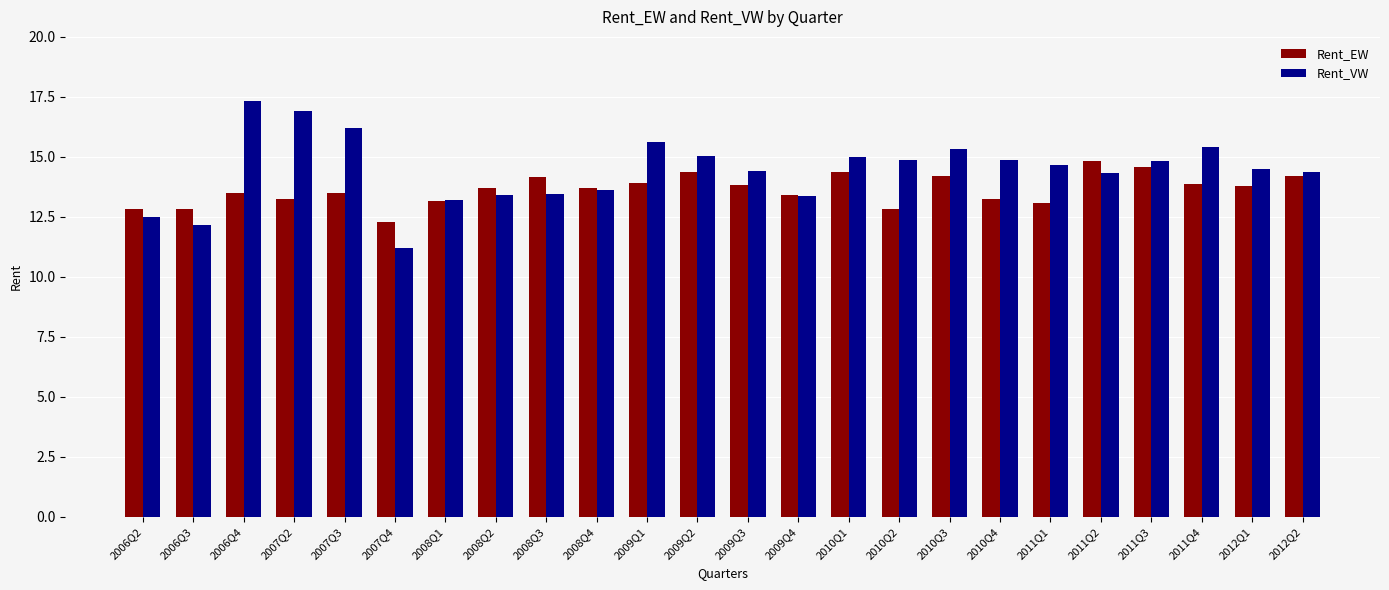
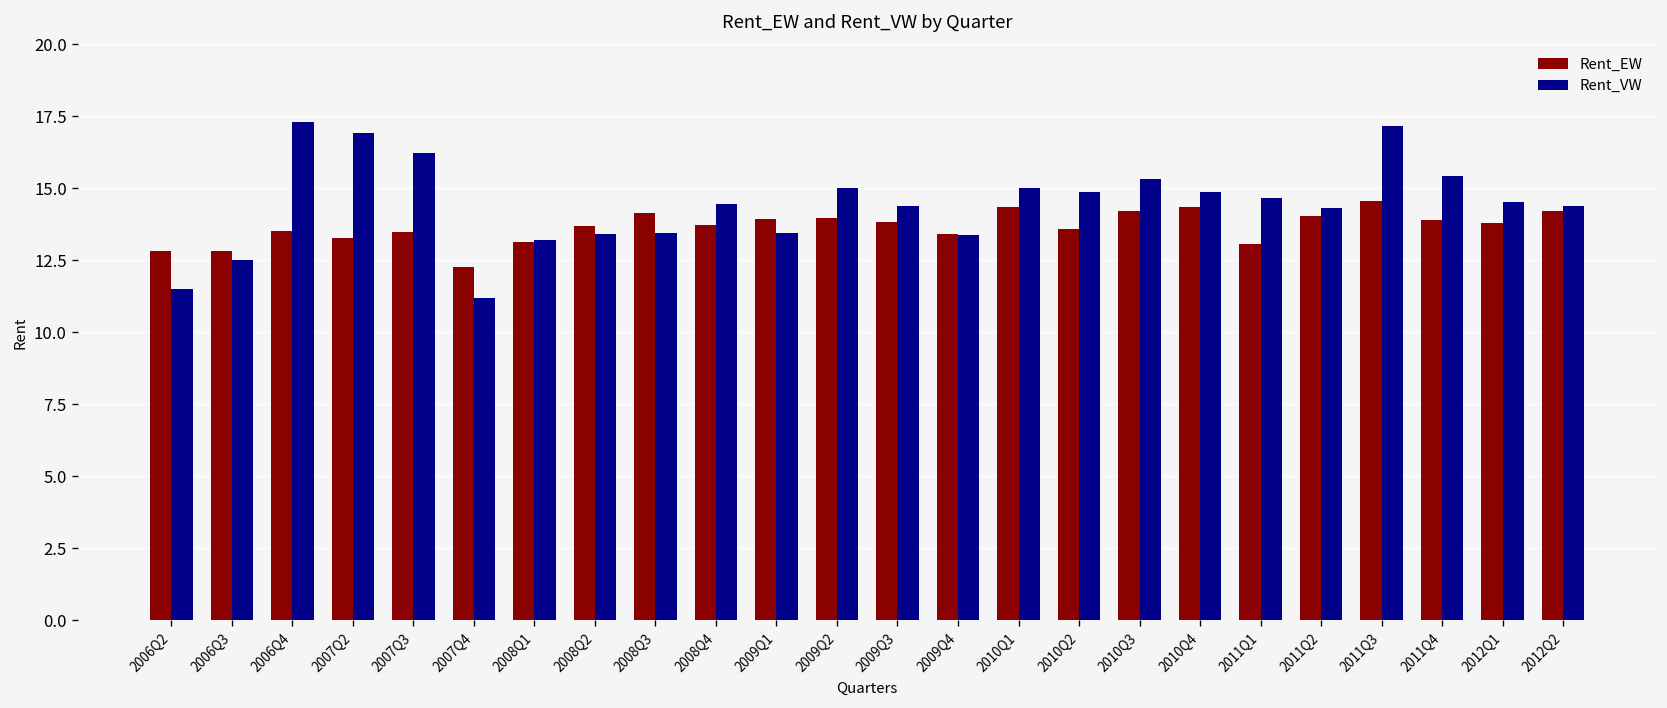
  {
    "Rent_EW": {
      "2006Q2": 12.8,
      "2006Q3": 12.8,
      "2006Q4": 13.5,
      "2007Q2": 13.3,
      "2007Q3": 13.5,
      "2007Q4": 12.3,
      "2008Q1": 13.1,
      "2008Q2": 13.7,
      "2008Q3": 14.1,
      "2008Q4": 13.7,
      "2009Q1": 13.9,
-     "2009Q2": 14.4,
+     "2009Q2": 14.0,
      "2009Q3": 13.8,
      "2009Q4": 13.4,
      "2010Q1": 14.4,
-     "2010Q2": 12.8,
+     "2010Q2": 13.6,
      "2010Q3": 14.2,
-     "2010Q4": 13.2,
+     "2010Q4": 14.4,
      "2011Q1": 13.1,
-     "2011Q2": 14.8,
+     "2011Q2": 14.1,
      "2011Q3": 14.6,
      "2011Q4": 13.9,
      "2012Q1": 13.8,
      "2012Q2": 14.2
    },
    "Rent_VW": {
-     "2006Q2": 12.5,
-     "2006Q3": 12.2,
+     "2006Q2": 11.5,
+     "2006Q3": 12.5,
      "2006Q4": 17.3,
      "2007Q2": 16.9,
      "2007Q3": 16.2,
      "2007Q4": 11.2,
      "2008Q1": 13.2,
      "2008Q2": 13.4,
      "2008Q3": 13.4,
-     "2008Q4": 13.6,
-     "2009Q1": 15.6,
+     "2008Q4": 14.5,
+     "2009Q1": 13.5,
      "2009Q2": 15.0,
      "2009Q3": 14.4,
      "2009Q4": 13.4,
      "2010Q1": 15.0,
      "2010Q2": 14.9,
      "2010Q3": 15.3,
      "2010Q4": 14.9,
      "2011Q1": 14.6,
      "2011Q2": 14.3,
-     "2011Q3": 14.8,
+     "2011Q3": 17.2,
      "2011Q4": 15.4,
      "2012Q1": 14.5,
      "2012Q2": 14.4
    }
  }
